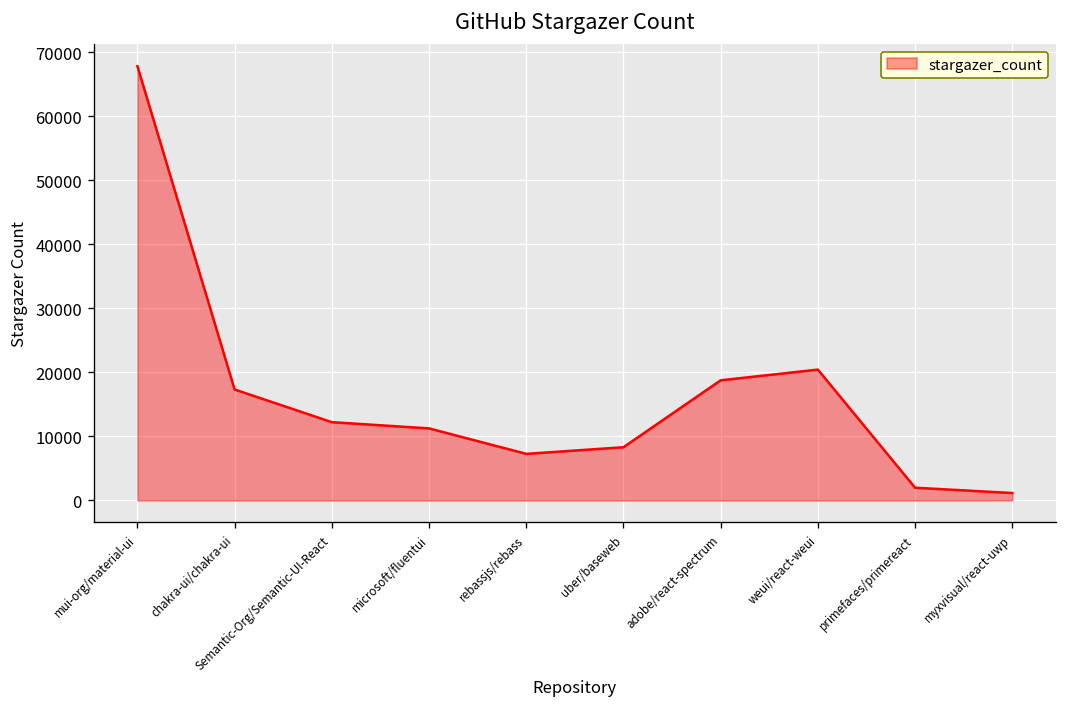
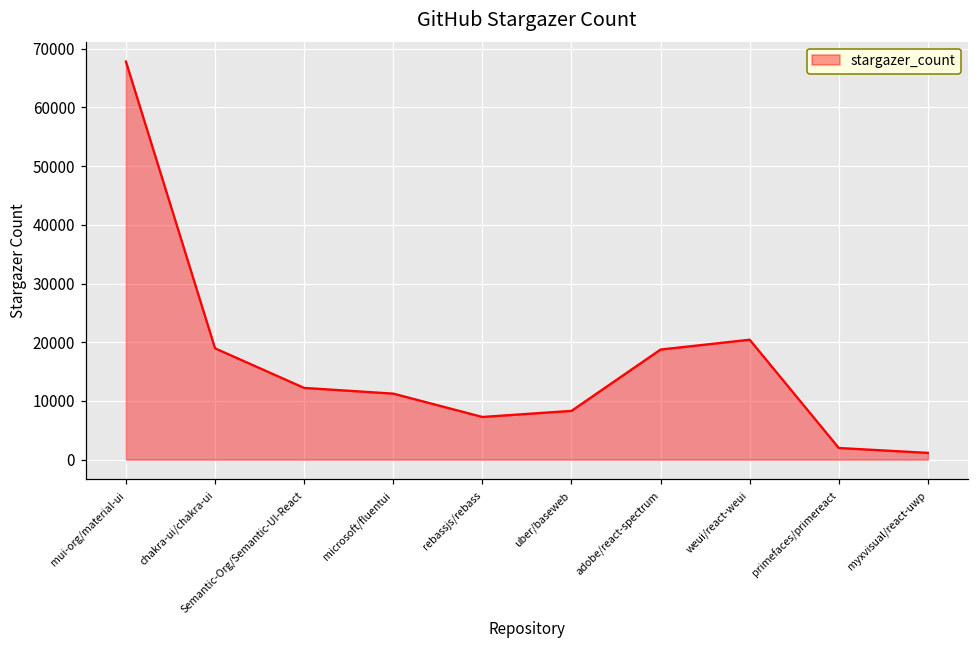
  {
    "mui-org/material-ui": 68000,
-   "chakra-ui/chakra-ui": 17000,
+   "chakra-ui/chakra-ui": 19000,
    "Semantic-Org/Semantic-UI-React": 12000,
    "microsoft/fluentui": 11000,
    "rebassjs/rebass": 7000,
    "uber/baseweb": 8000,
    "adobe/react-spectrum": 19000,
    "weui/react-weui": 20000,
    "primefaces/primereact": 2000,
    "myxvisual/react-uwp": 1000
  }
